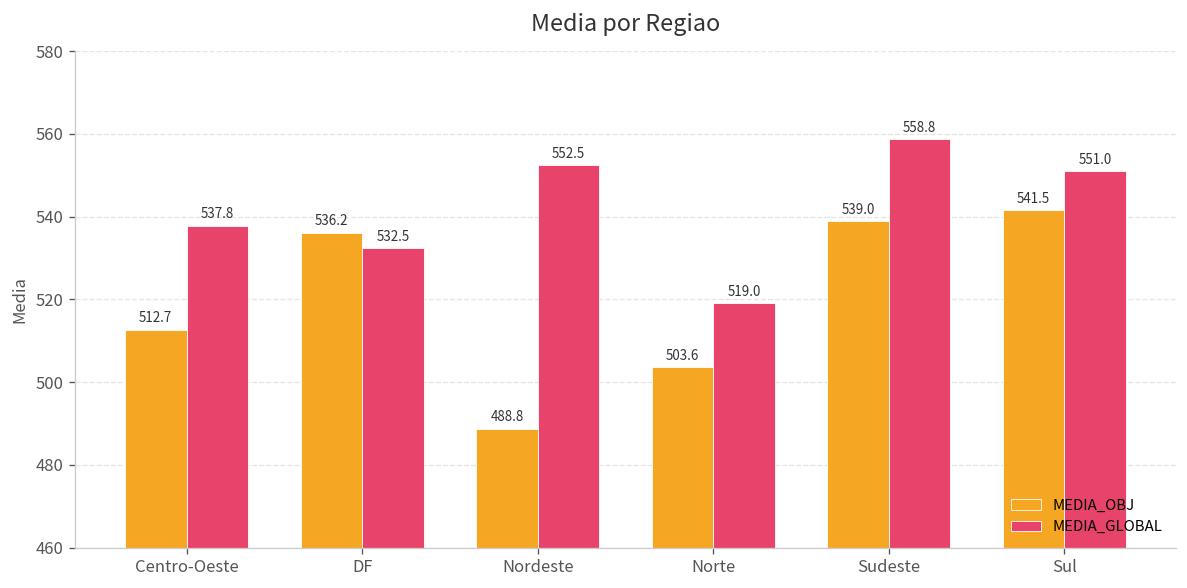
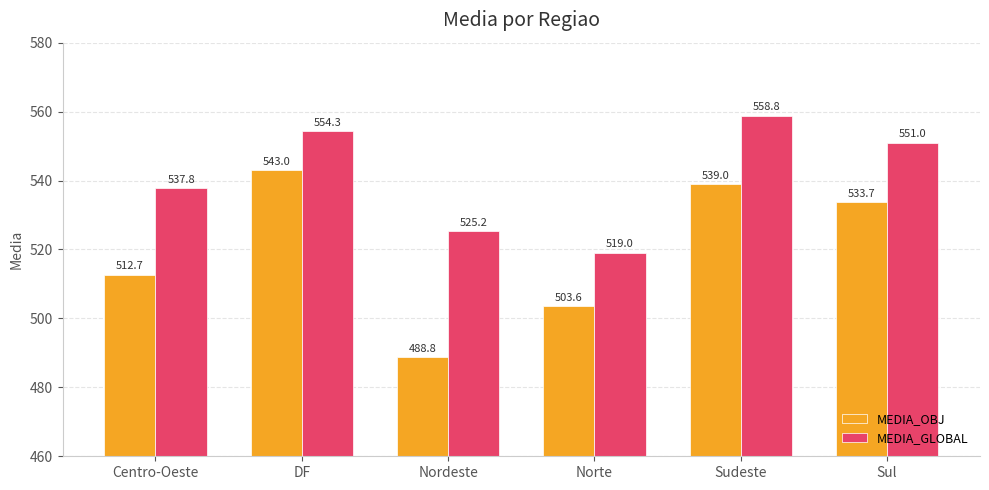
  {
    "MEDIA_OBJ": {
      "Centro-Oeste": 512.7,
-     "DF": 536.2,
+     "DF": 543.0,
      "Nordeste": 488.8,
      "Norte": 503.6,
      "Sudeste": 539.0,
-     "Sul": 541.5
+     "Sul": 533.7
    },
    "MEDIA_GLOBAL": {
      "Centro-Oeste": 537.8,
-     "DF": 532.5,
-     "Nordeste": 552.5,
+     "DF": 554.3,
+     "Nordeste": 525.2,
      "Norte": 519.0,
      "Sudeste": 558.8,
      "Sul": 551.0
    }
  }
